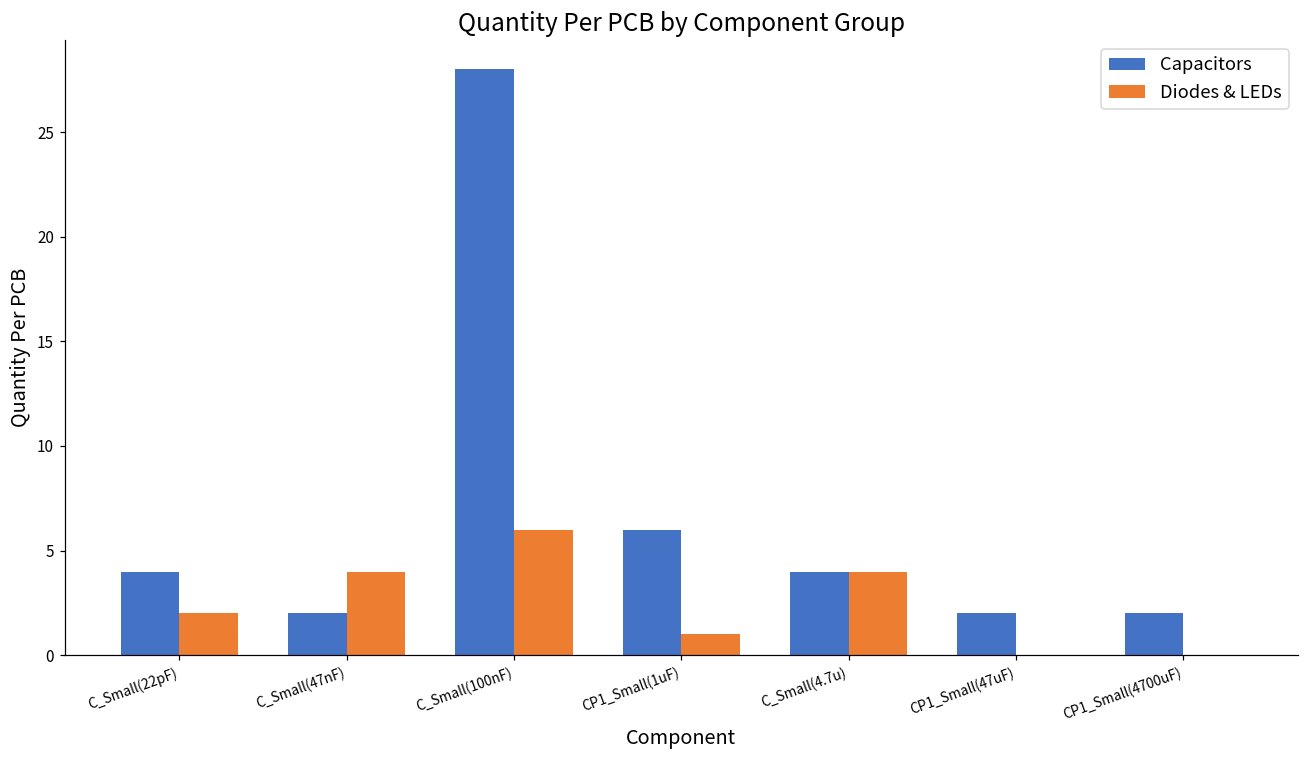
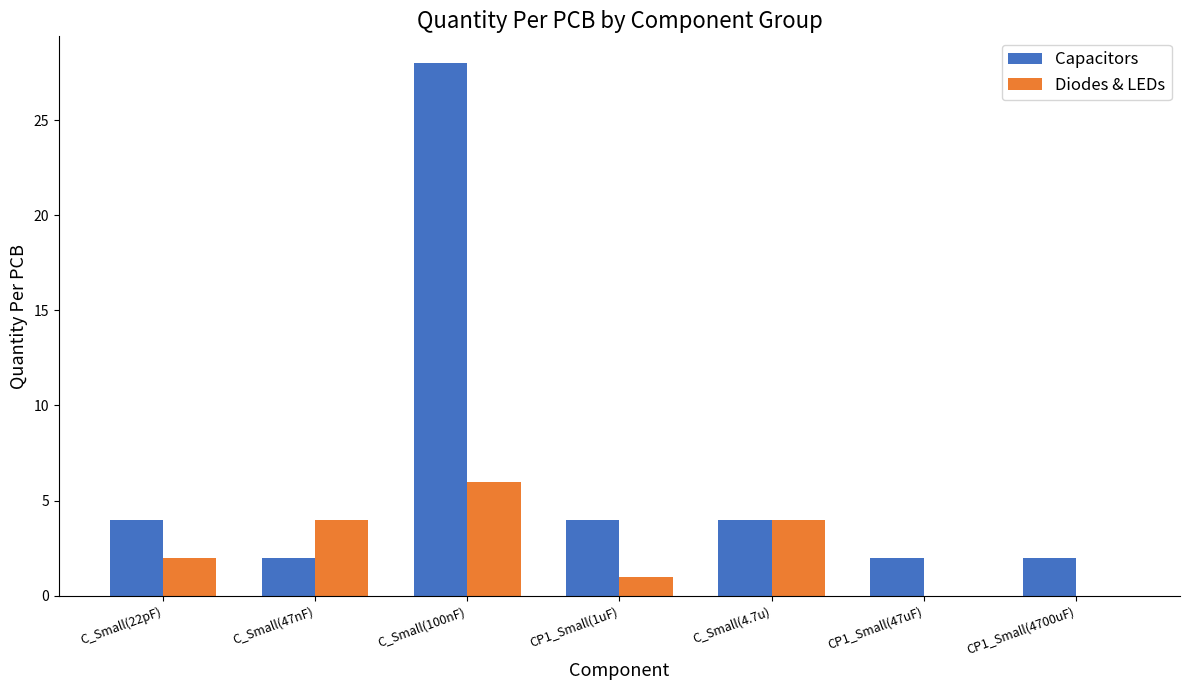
  {
    "Capacitors": {
      "C_Small(22pF)": 4,
      "C_Small(47nF)": 2,
      "C_Small(100nF)": 28,
-     "CP1_Small(1uF)": 6,
+     "CP1_Small(1uF)": 4,
      "C_Small(4.7u)": 4,
      "CP1_Small(47uF)": 2,
      "CP1_Small(4700uF)": 2
    },
    "Diodes & LEDs": {
      "C_Small(22pF)": 2,
      "C_Small(47nF)": 4,
      "C_Small(100nF)": 6,
      "CP1_Small(1uF)": 1,
      "C_Small(4.7u)": 4,
      "CP1_Small(47uF)": 0,
      "CP1_Small(4700uF)": 0
    }
  }
